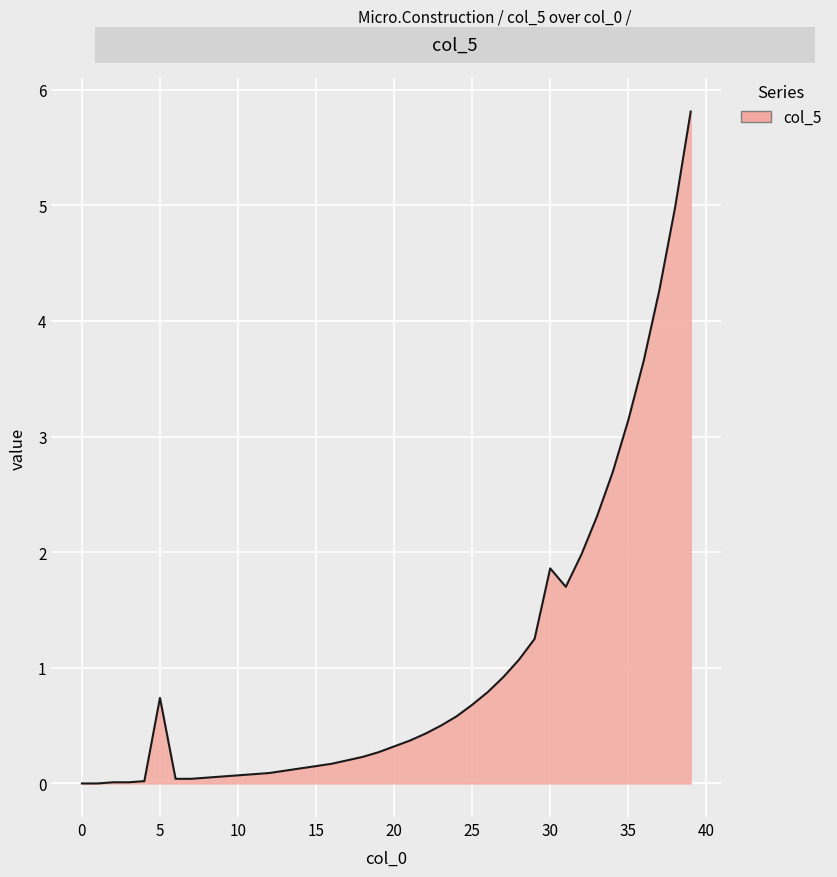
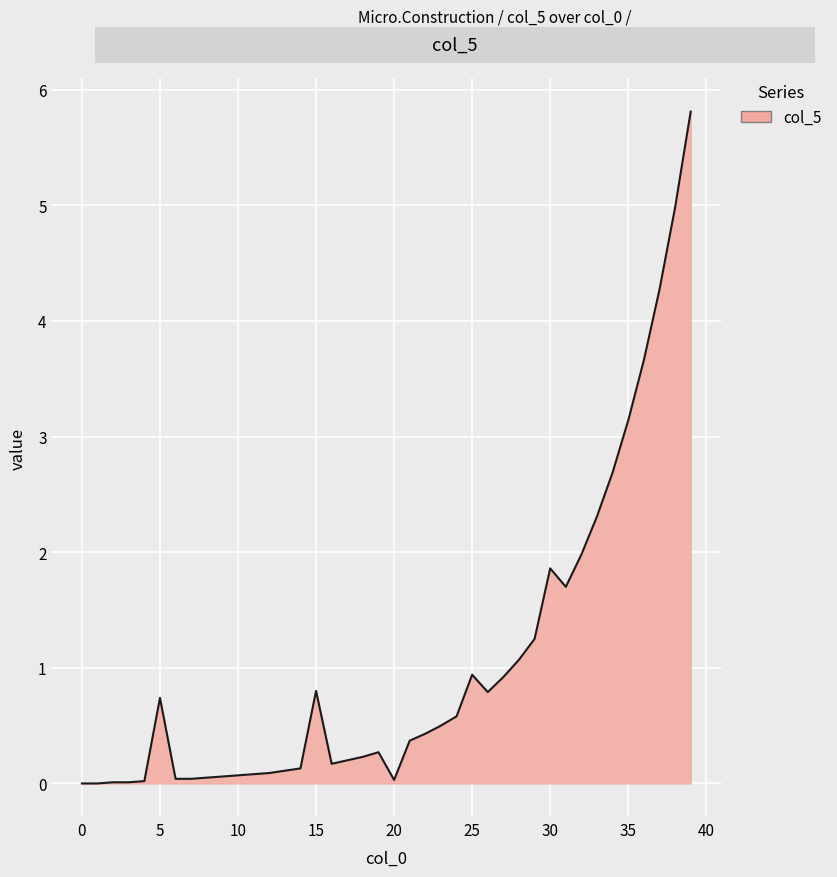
  {
    "0": 0.00,
    "5": 0.74,
    "10": 0.07,
-   "15": 0.15,
-   "20": 0.32,
-   "25": 0.68,
+   "15": 0.80,
+   "20": 0.03,
+   "25": 0.94,
    "30": 1.86,
    "35": 3.14
  }
